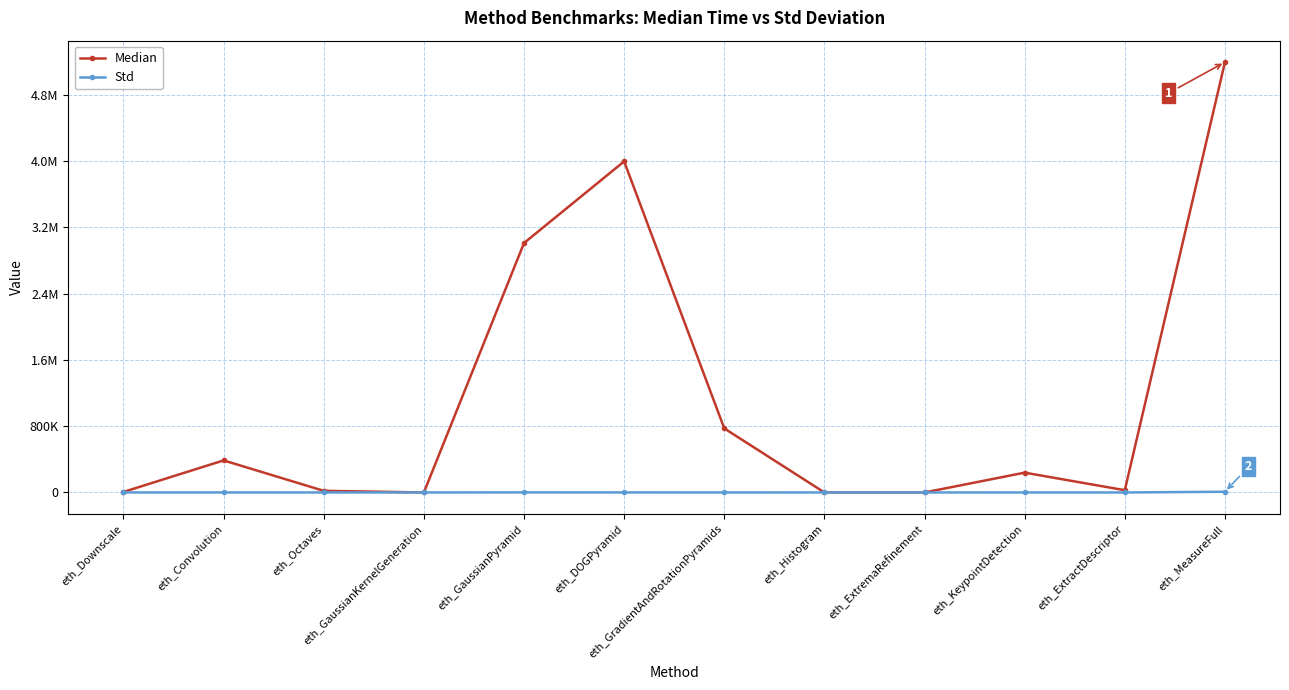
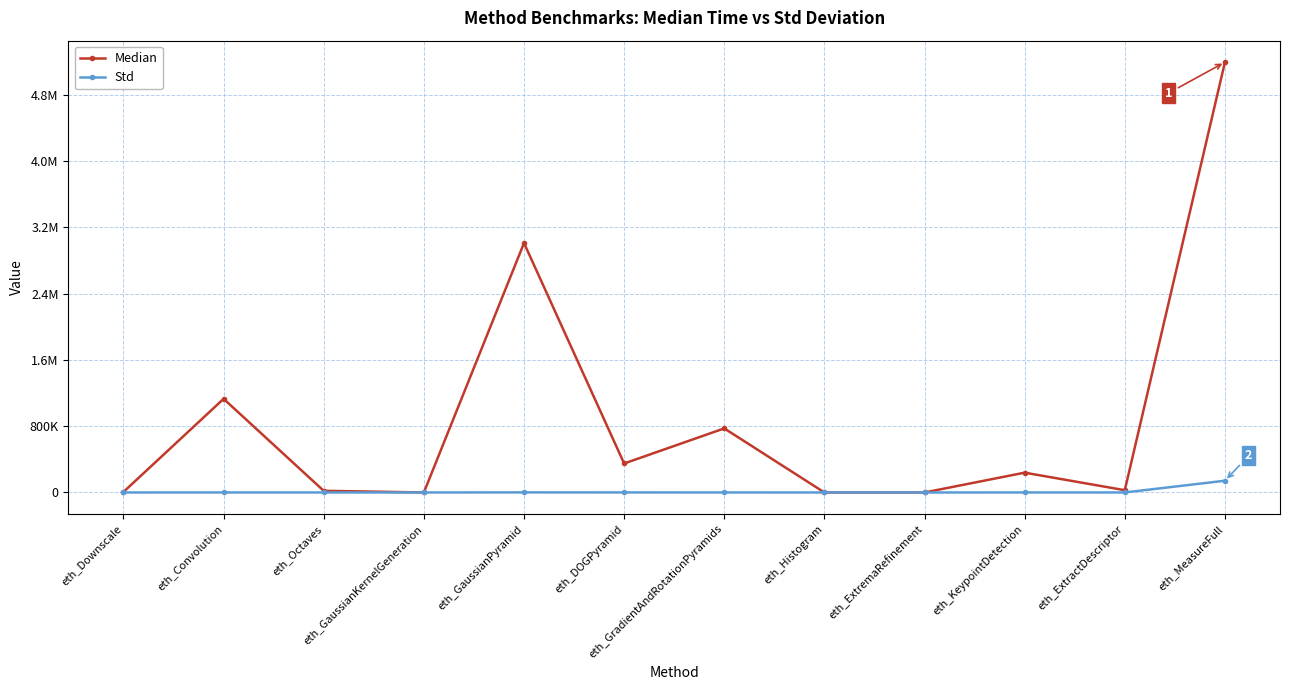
  {
    "Median": {
-     "eth_Convolution": 400000,
+     "eth_Convolution": 1100000,
      "eth_GaussianPyramid": 3000000,
-     "eth_DOGPyramid": 4000000,
+     "eth_DOGPyramid": 300000,
      "eth_GradientAndRotationPyramids": 800000,
      "eth_KeypointDetection": 200000,
      "eth_MeasureFull": 5200000
    },
    "Std": {
      "eth_Convolution": 0,
      "eth_GaussianPyramid": 0,
      "eth_DOGPyramid": 0,
      "eth_GradientAndRotationPyramids": 0,
      "eth_KeypointDetection": 0,
-     "eth_MeasureFull": 0
+     "eth_MeasureFull": 100000
    }
  }
